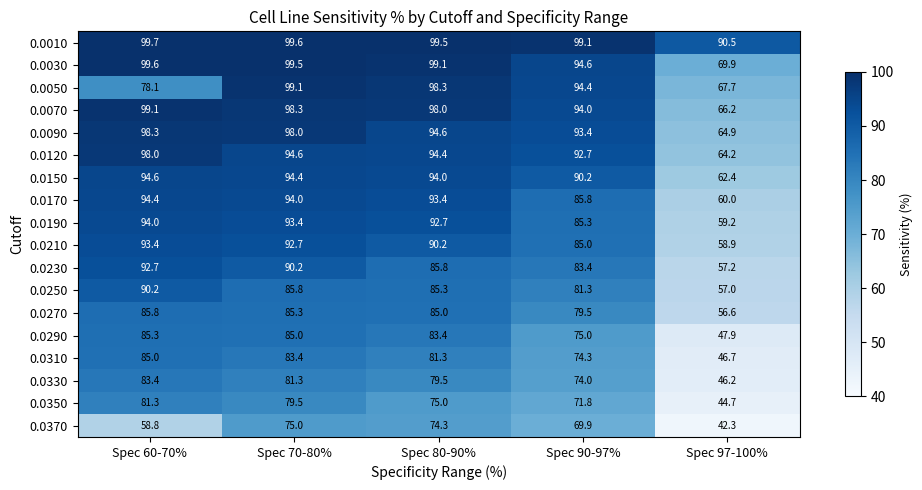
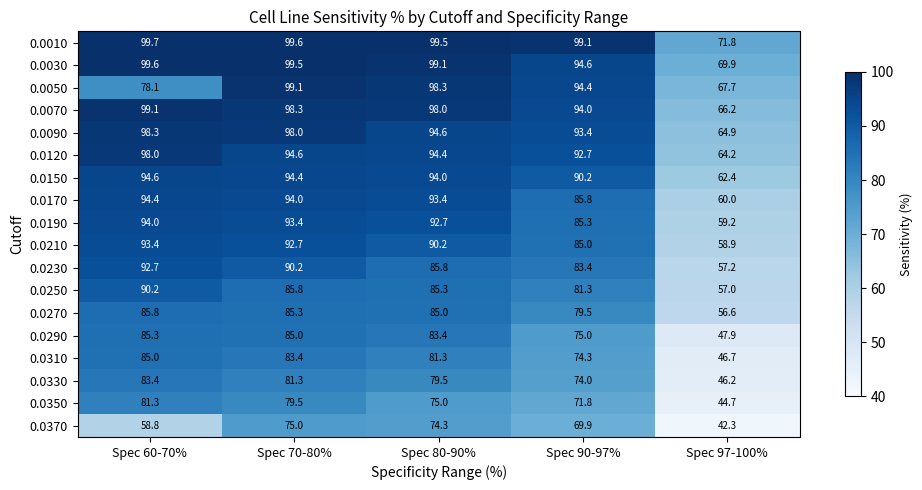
  {
    "0.0010": {
      "Spec 60-70%": 99.7,
      "Spec 70-80%": 99.6,
      "Spec 80-90%": 99.5,
      "Spec 90-97%": 99.1,
-     "Spec 97-100%": 90.5
+     "Spec 97-100%": 71.8
    },
    "0.0030": {
      "Spec 60-70%": 99.6,
      "Spec 70-80%": 99.5,
      "Spec 80-90%": 99.1,
      "Spec 90-97%": 94.6,
      "Spec 97-100%": 69.9
    },
    "0.0050": {
      "Spec 60-70%": 78.1,
      "Spec 70-80%": 99.1,
      "Spec 80-90%": 98.3,
      "Spec 90-97%": 94.4,
      "Spec 97-100%": 67.7
    },
    "0.0070": {
      "Spec 60-70%": 99.1,
      "Spec 70-80%": 98.3,
      "Spec 80-90%": 98.0,
      "Spec 90-97%": 94.0,
      "Spec 97-100%": 66.2
    },
    "0.0090": {
      "Spec 60-70%": 98.3,
      "Spec 70-80%": 98.0,
      "Spec 80-90%": 94.6,
      "Spec 90-97%": 93.4,
      "Spec 97-100%": 64.9
    },
    "0.0120": {
      "Spec 60-70%": 98.0,
      "Spec 70-80%": 94.6,
      "Spec 80-90%": 94.4,
      "Spec 90-97%": 92.7,
      "Spec 97-100%": 64.2
    },
    "0.0150": {
      "Spec 60-70%": 94.6,
      "Spec 70-80%": 94.4,
      "Spec 80-90%": 94.0,
      "Spec 90-97%": 90.2,
      "Spec 97-100%": 62.4
    },
    "0.0170": {
      "Spec 60-70%": 94.4,
      "Spec 70-80%": 94.0,
      "Spec 80-90%": 93.4,
      "Spec 90-97%": 85.8,
      "Spec 97-100%": 60.0
    },
    "0.0190": {
      "Spec 60-70%": 94.0,
      "Spec 70-80%": 93.4,
      "Spec 80-90%": 92.7,
      "Spec 90-97%": 85.3,
      "Spec 97-100%": 59.2
    },
    "0.0210": {
      "Spec 60-70%": 93.4,
      "Spec 70-80%": 92.7,
      "Spec 80-90%": 90.2,
      "Spec 90-97%": 85.0,
      "Spec 97-100%": 58.9
    },
    "0.0230": {
      "Spec 60-70%": 92.7,
      "Spec 70-80%": 90.2,
      "Spec 80-90%": 85.8,
      "Spec 90-97%": 83.4,
      "Spec 97-100%": 57.2
    },
    "0.0250": {
      "Spec 60-70%": 90.2,
      "Spec 70-80%": 85.8,
      "Spec 80-90%": 85.3,
      "Spec 90-97%": 81.3,
      "Spec 97-100%": 57.0
    },
    "0.0270": {
      "Spec 60-70%": 85.8,
      "Spec 70-80%": 85.3,
      "Spec 80-90%": 85.0,
      "Spec 90-97%": 79.5,
      "Spec 97-100%": 56.6
    },
    "0.0290": {
      "Spec 60-70%": 85.3,
      "Spec 70-80%": 85.0,
      "Spec 80-90%": 83.4,
      "Spec 90-97%": 75.0,
      "Spec 97-100%": 47.9
    },
    "0.0310": {
      "Spec 60-70%": 85.0,
      "Spec 70-80%": 83.4,
      "Spec 80-90%": 81.3,
      "Spec 90-97%": 74.3,
      "Spec 97-100%": 46.7
    },
    "0.0330": {
      "Spec 60-70%": 83.4,
      "Spec 70-80%": 81.3,
      "Spec 80-90%": 79.5,
      "Spec 90-97%": 74.0,
      "Spec 97-100%": 46.2
    },
    "0.0350": {
      "Spec 60-70%": 81.3,
      "Spec 70-80%": 79.5,
      "Spec 80-90%": 75.0,
      "Spec 90-97%": 71.8,
      "Spec 97-100%": 44.7
    },
    "0.0370": {
      "Spec 60-70%": 58.8,
      "Spec 70-80%": 75.0,
      "Spec 80-90%": 74.3,
      "Spec 90-97%": 69.9,
      "Spec 97-100%": 42.3
    }
  }
